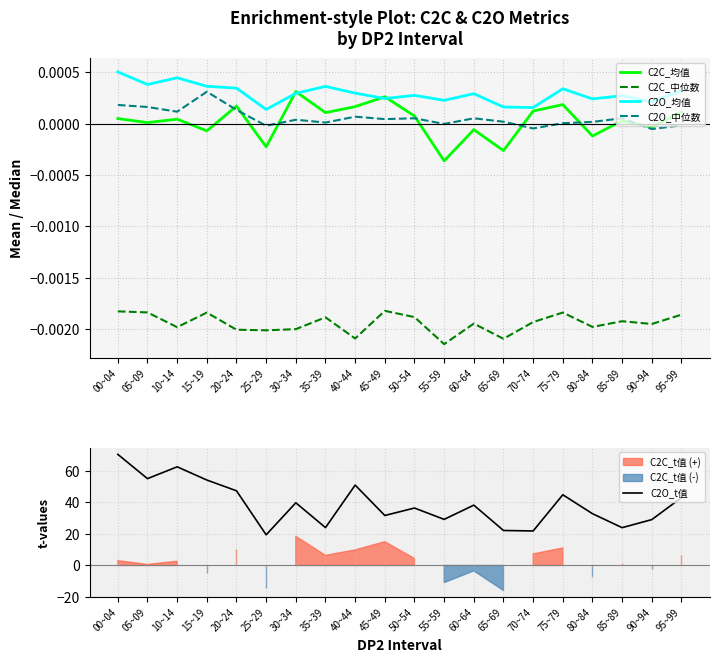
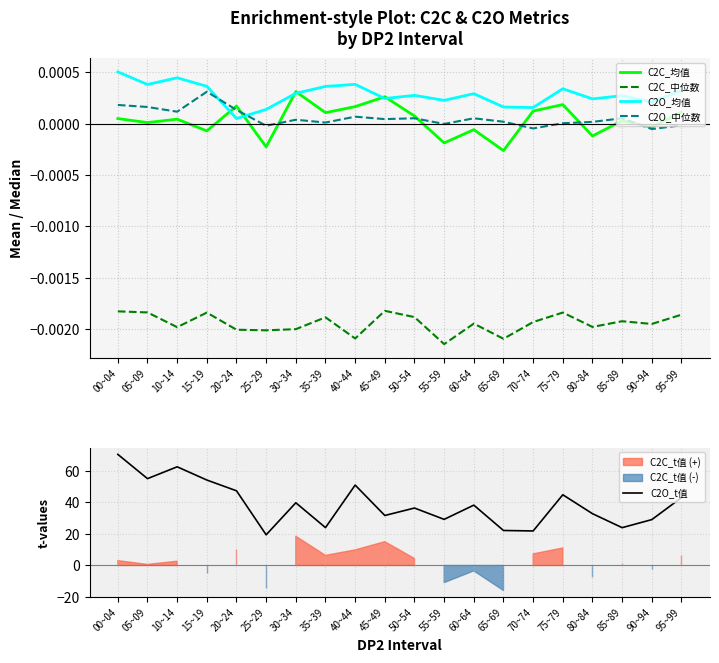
  {
    "Enrichment-style Plot: C2C & C2O Metrics by DP2 Interval": {
      "C2C_均值": {
        "00~04": 0.00005,
        "05~09": 0.00001,
        "10~14": 0.00004,
        "15~19": -0.00007,
        "20~24": 0.00017,
        "25~29": -0.00023,
        "35~39": 0.00011,
        "40~44": 0.00017,
-       "55~59": -0.00036,
+       "55~59": -0.00019,
        "60~64": -0.00006,
        "65~69": -0.00026,
        "70~74": 0.00012,
        "75~79": 0.00019,
        "80~84": -0.00012
      },
      "C2C_中位数": {
        "00~04": -0.00183,
        "05~09": -0.00184,
        "10~14": -0.00198,
        "15~19": -0.00184,
        "20~24": -0.00201,
        "25~29": -0.00201,
        "30~34": -0.00200,
        "35~39": -0.00189,
        "40~44": -0.00209,
        "45~49": -0.00182,
        "50~54": -0.00188,
        "55~59": -0.00215,
        "60~64": -0.00195,
        "65~69": -0.00210,
        "70~74": -0.00193,
        "75~79": -0.00184,
        "80~84": -0.00198,
        "85~89": -0.00192,
        "90~94": -0.00195,
        "95~99": -0.00186
      },
      "C2O_均值": {
        "00~04": 0.00050,
        "05~09": 0.00038,
        "10~14": 0.00045,
        "15~19": 0.00036,
-       "20~24": 0.00035,
+       "20~24": 0.00005,
        "25~29": 0.00014,
        "35~39": 0.00036,
-       "40~44": 0.00030,
+       "40~44": 0.00038,
        "50~54": 0.00028,
        "55~59": 0.00023,
        "60~64": 0.00029,
        "65~69": 0.00016,
        "70~74": 0.00016,
        "75~79": 0.00034,
        "80~84": 0.00024
      },
      "C2O_中位数": {
        "00~04": 0.00018,
        "05~09": 0.00016,
        "10~14": 0.00012,
        "15~19": 0.00031,
        "20~24": 0.00013,
        "25~29": -0.00002,
        "30~34": 0.00004,
        "35~39": 0.00001,
        "40~44": 0.00007,
        "45~49": 0.00004,
        "55~59": 0.00000,
        "60~64": 0.00005,
        "65~69": 0.00002,
        "70~74": -0.00005,
        "75~79": 0.00000,
        "80~84": 0.00002
      }
    }
  }
